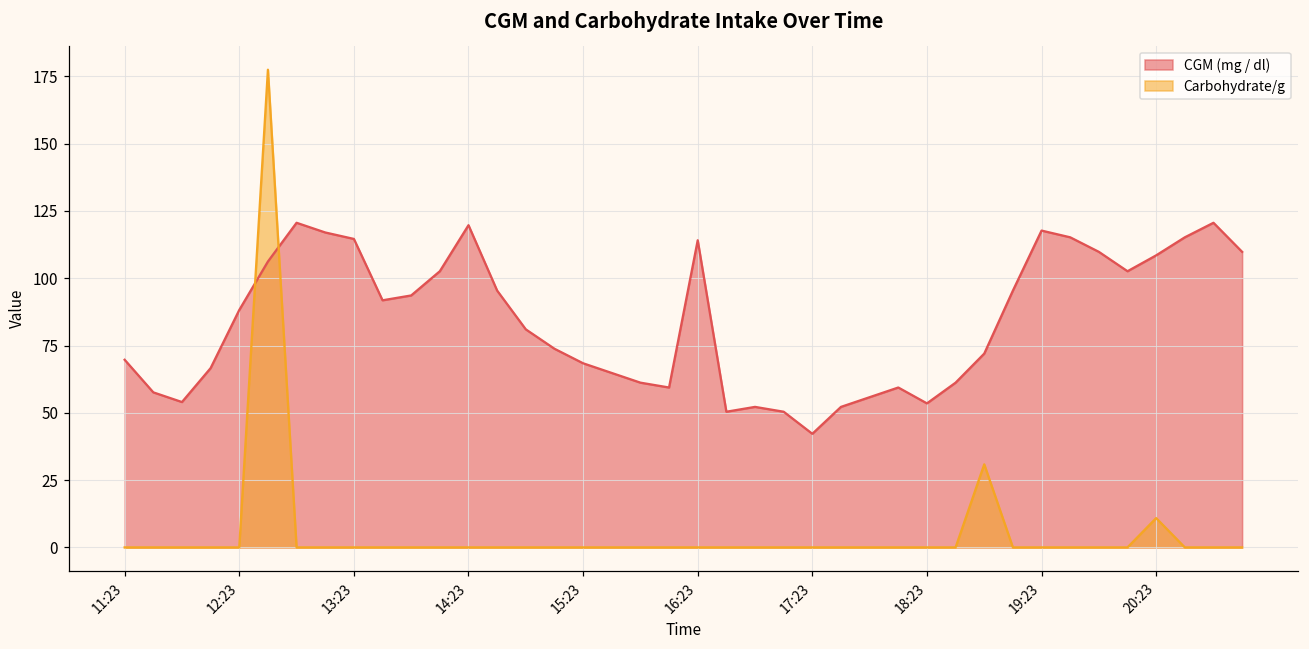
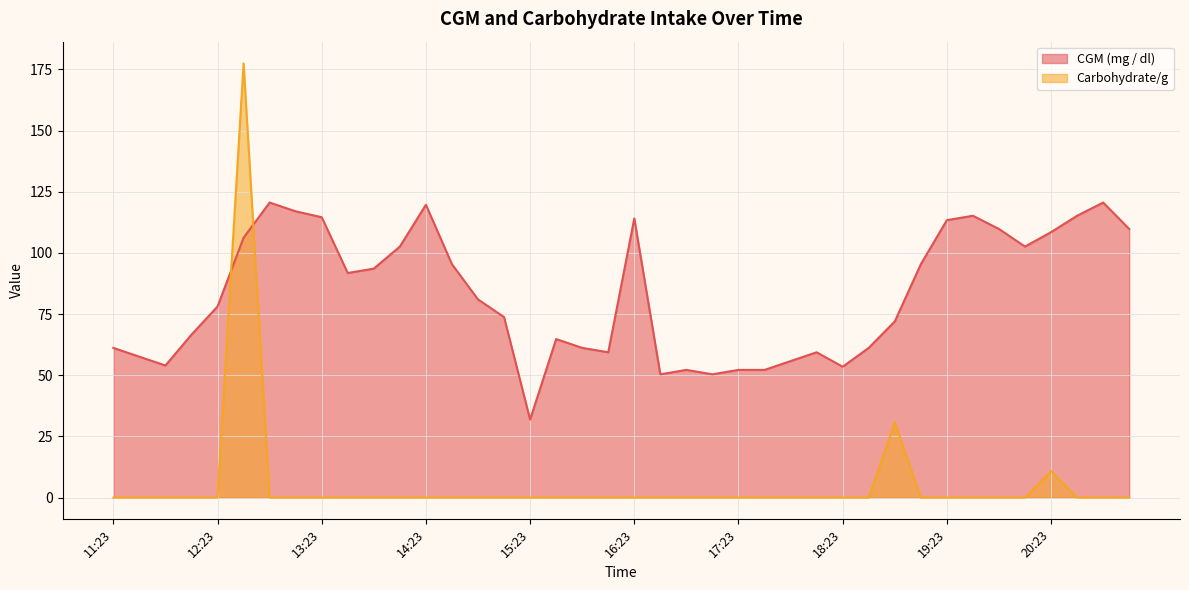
  {
    "CGM (mg / dl)": {
-     "11:23": 70,
-     "12:23": 88,
+     "11:23": 61,
+     "12:23": 78,
      "13:23": 115,
      "14:23": 120,
-     "15:23": 68,
+     "15:23": 32,
      "16:23": 114,
-     "17:23": 42,
+     "17:23": 52,
      "18:23": 54,
-     "19:23": 118,
+     "19:23": 113,
      "20:23": 109
    },
    "Carbohydrate/g": {
      "11:23": 0,
      "12:23": 0,
      "13:23": 0,
      "14:23": 0,
      "15:23": 0,
      "16:23": 0,
      "17:23": 0,
      "18:23": 0,
      "19:23": 0,
      "20:23": 11
    }
  }
